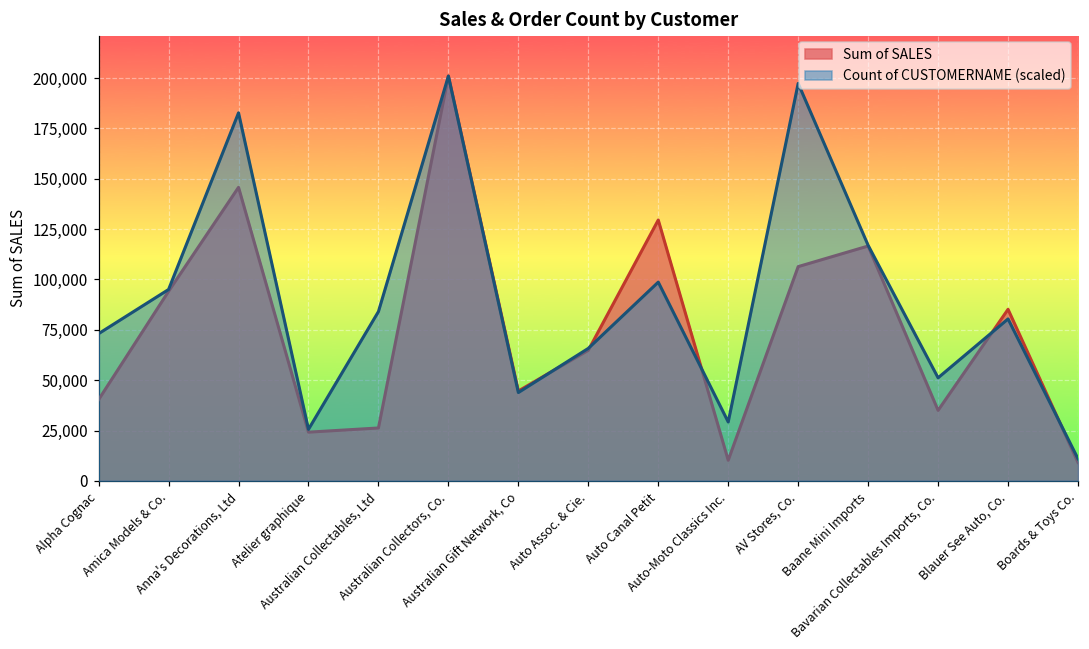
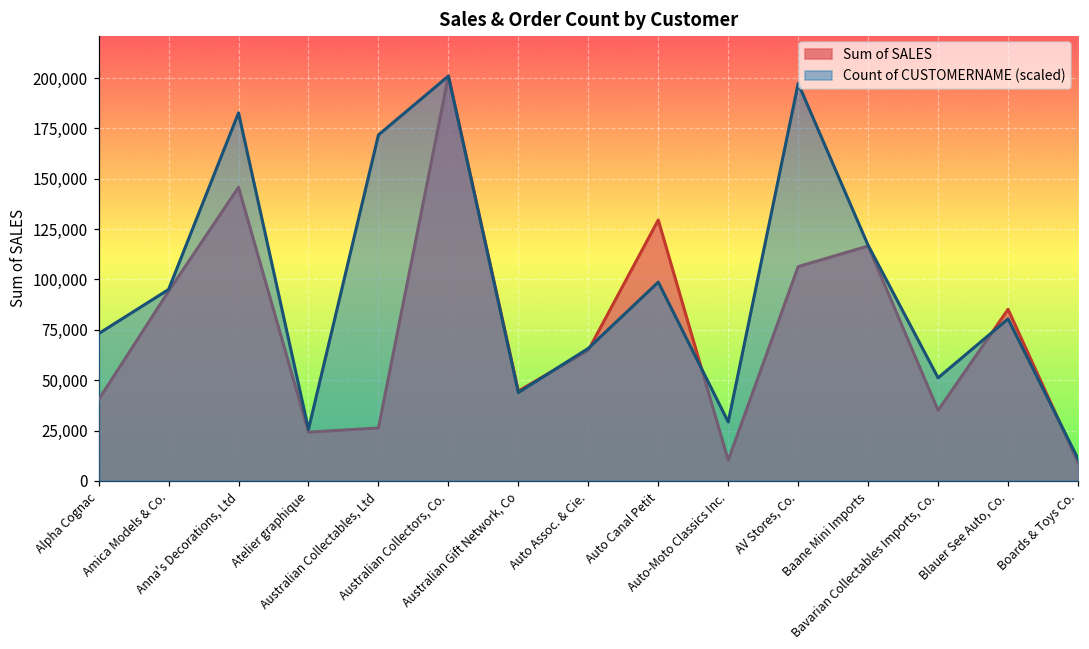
  {
    "Sum of SALES": {
      "Alpha Cognac": "40,000",
      "Anna's Decorations, Ltd": "146,000",
      "Atelier graphique": "24,000",
      "Australian Collectables, Ltd": "26,000",
      "Auto Canal Petit": "130,000",
      "Auto-Moto Classics Inc.": "10,000",
      "AV Stores, Co.": "106,000",
      "Bavarian Collectables Imports, Co.": "35,000",
      "Blauer See Auto, Co.": "85,000",
      "Boards & Toys Co.": "9,000"
    },
    "Count of CUSTOMERNAME (scaled)": {
      "Alpha Cognac": "73,000",
      "Anna's Decorations, Ltd": "183,000",
      "Atelier graphique": "26,000",
-     "Australian Collectables, Ltd": "84,000",
+     "Australian Collectables, Ltd": "172,000",
      "Auto Canal Petit": "99,000",
      "Auto-Moto Classics Inc.": "29,000",
      "AV Stores, Co.": "197,000",
      "Bavarian Collectables Imports, Co.": "51,000",
      "Blauer See Auto, Co.": "80,000",
      "Boards & Toys Co.": "11,000"
    }
  }
